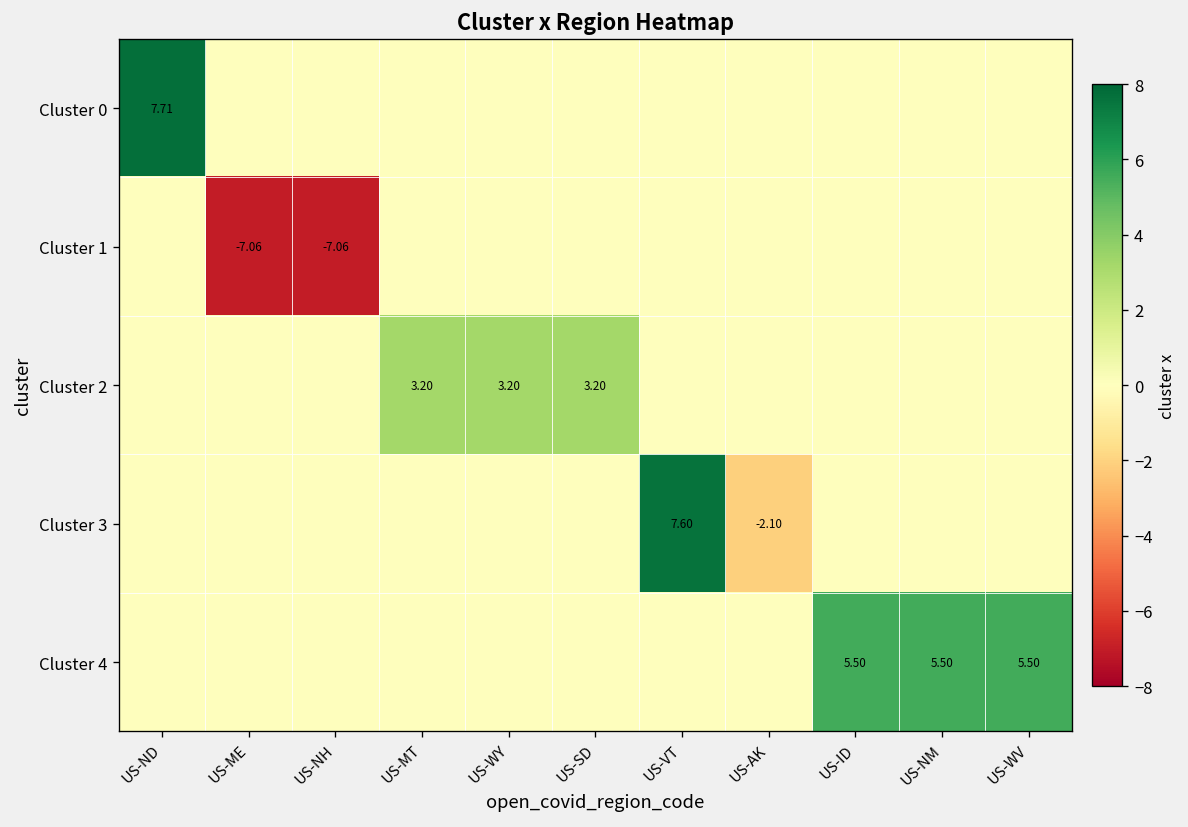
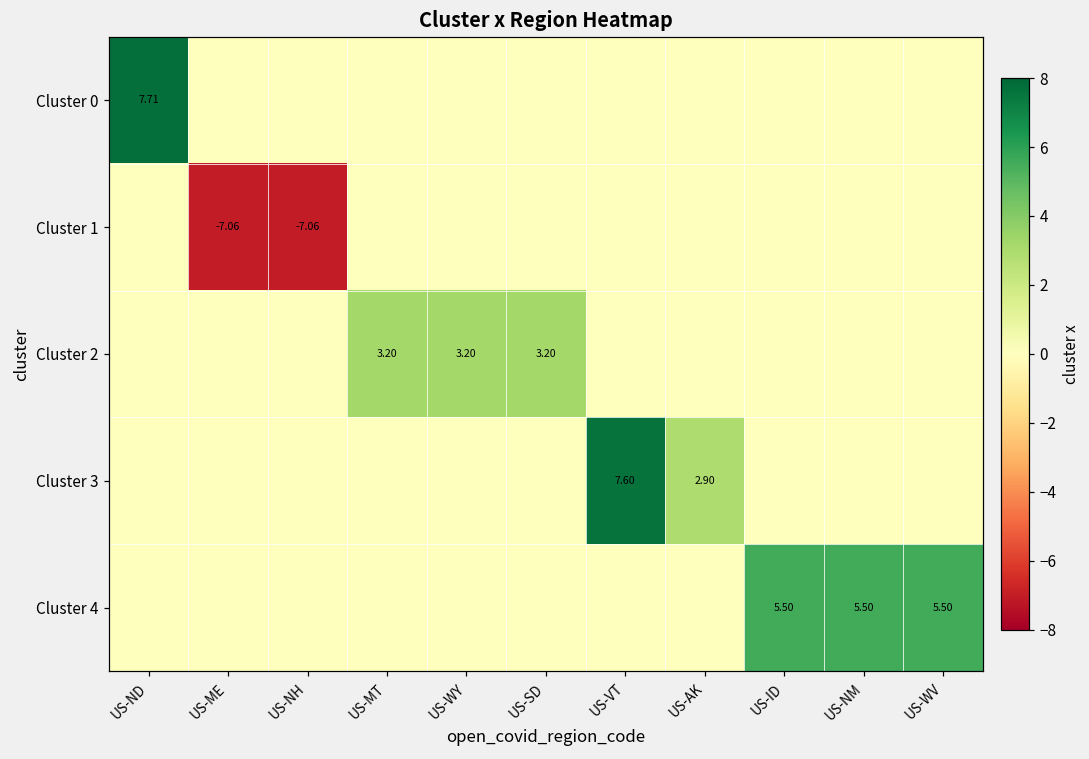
  {
    "Cluster 0": {
      "US-ND": 7.71
    },
    "Cluster 1": {
      "US-ME": -7.06,
      "US-NH": -7.06
    },
    "Cluster 2": {
      "US-MT": 3.20,
      "US-WY": 3.20,
      "US-SD": 3.20
    },
    "Cluster 3": {
      "US-VT": 7.60,
-     "US-AK": -2.10
+     "US-AK": 2.90
    },
    "Cluster 4": {
      "US-ID": 5.50,
      "US-NM": 5.50,
      "US-WV": 5.50
    }
  }
